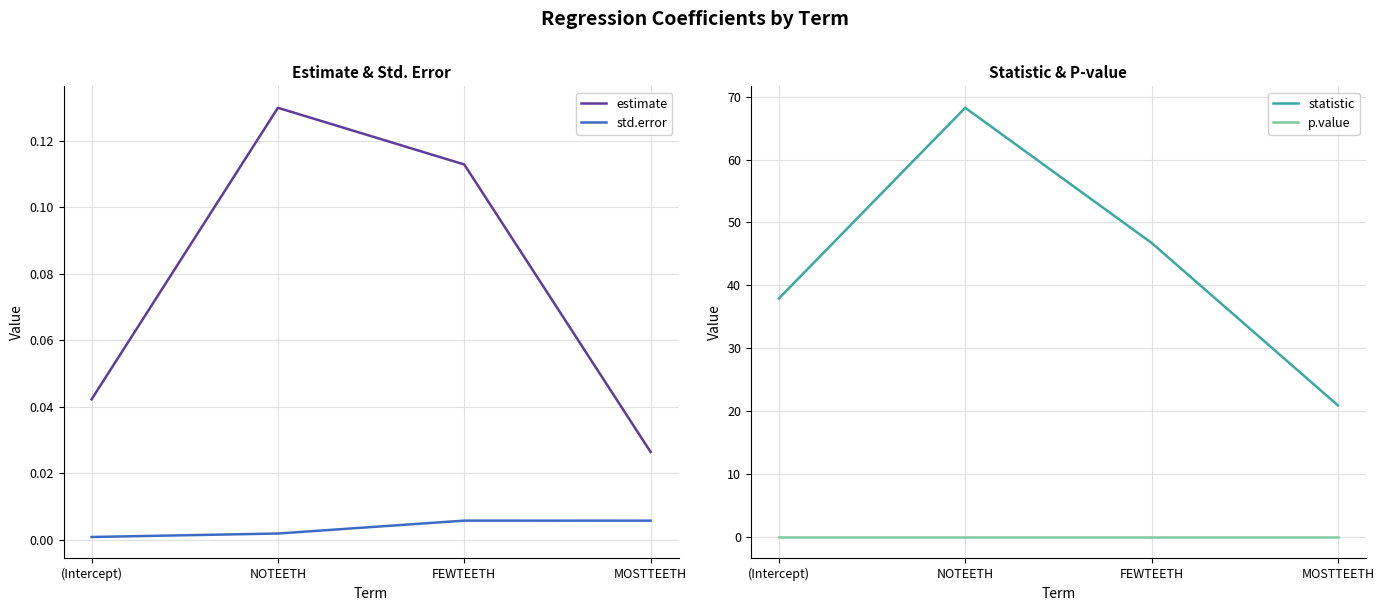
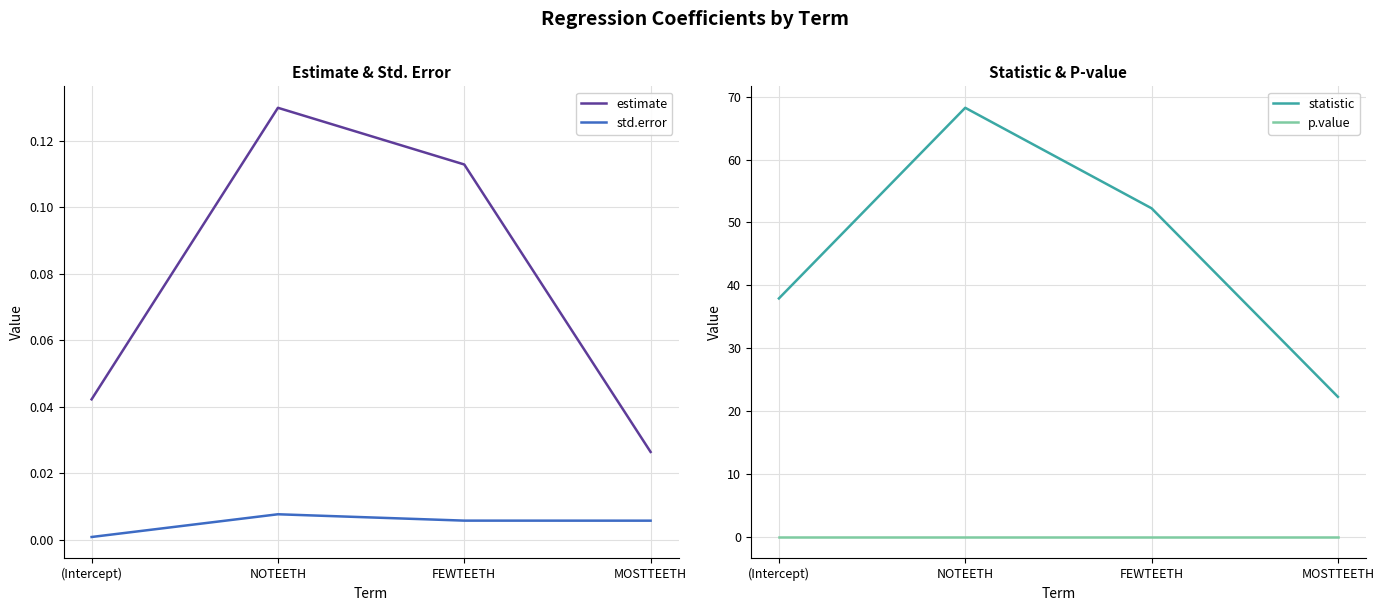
  {
    "Estimate & Std. Error": {
      "estimate": {
        "(Intercept)": 0.042,
        "NOTEETH": 0.130,
        "FEWTEETH": 0.113,
        "MOSTTEETH": 0.026
      },
      "std.error": {
        "(Intercept)": 0.001,
-       "NOTEETH": 0.002,
+       "NOTEETH": 0.008,
        "FEWTEETH": 0.006,
        "MOSTTEETH": 0.006
      }
    },
    "Statistic & P-value": {
      "statistic": {
        "(Intercept)": 38,
        "NOTEETH": 68,
-       "FEWTEETH": 47,
-       "MOSTTEETH": 21
+       "FEWTEETH": 52,
+       "MOSTTEETH": 22
      },
      "p.value": {
        "(Intercept)": 0,
        "NOTEETH": 0,
        "FEWTEETH": 0,
        "MOSTTEETH": 0
      }
    }
  }
